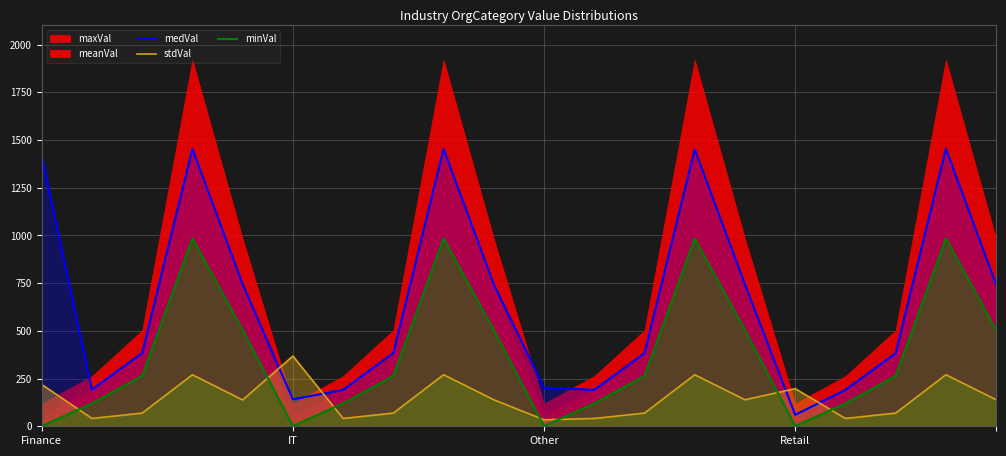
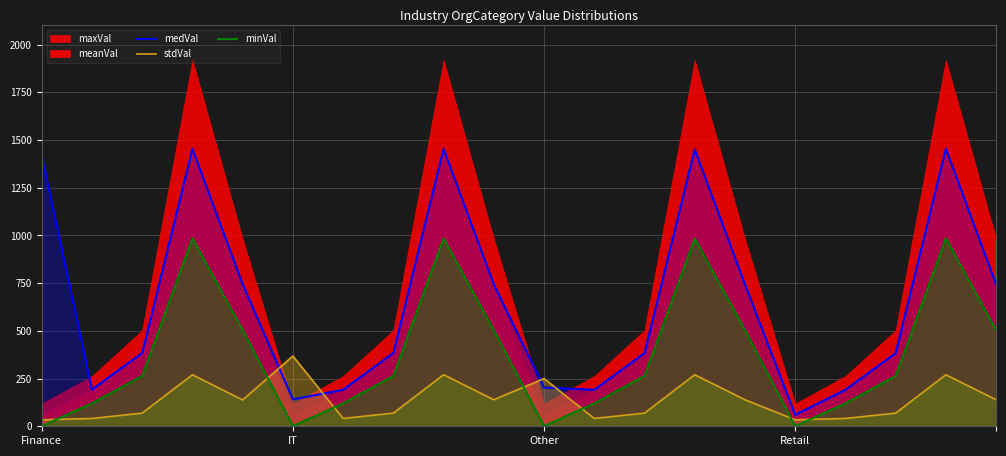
  {
    "medVal": {
      "Finance": 1420,
      "IT": 140,
      "Other": 200
    },
    "stdVal": {
-     "Finance": 220,
+     "Finance": 30,
      "IT": 370,
-     "Other": 30,
-     "Retail": 200
+     "Other": 250,
+     "Retail": 30
    },
    "minVal": {
      "Finance": 0,
      "IT": 0,
      "Other": 0,
      "Retail": 0
    }
  }
